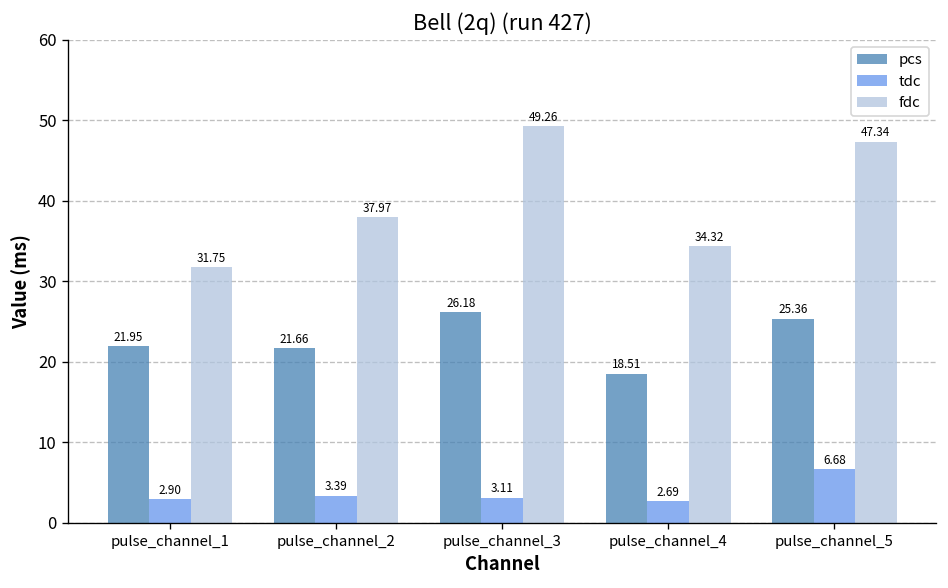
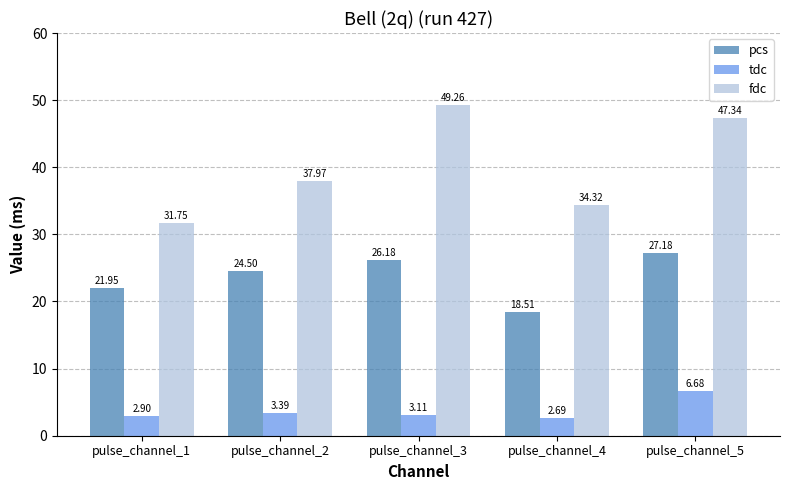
  {
    "pcs": {
      "pulse_channel_1": 21.95,
-     "pulse_channel_2": 21.66,
+     "pulse_channel_2": 24.50,
      "pulse_channel_3": 26.18,
      "pulse_channel_4": 18.51,
-     "pulse_channel_5": 25.36
+     "pulse_channel_5": 27.18
    },
    "tdc": {
      "pulse_channel_1": 2.90,
      "pulse_channel_2": 3.39,
      "pulse_channel_3": 3.11,
      "pulse_channel_4": 2.69,
      "pulse_channel_5": 6.68
    },
    "fdc": {
      "pulse_channel_1": 31.75,
      "pulse_channel_2": 37.97,
      "pulse_channel_3": 49.26,
      "pulse_channel_4": 34.32,
      "pulse_channel_5": 47.34
    }
  }
